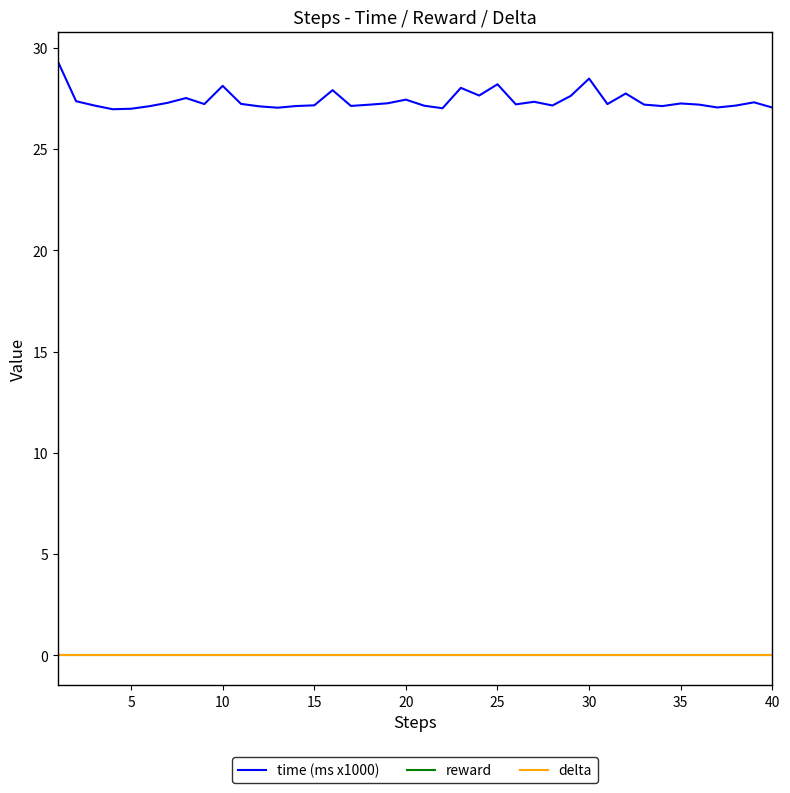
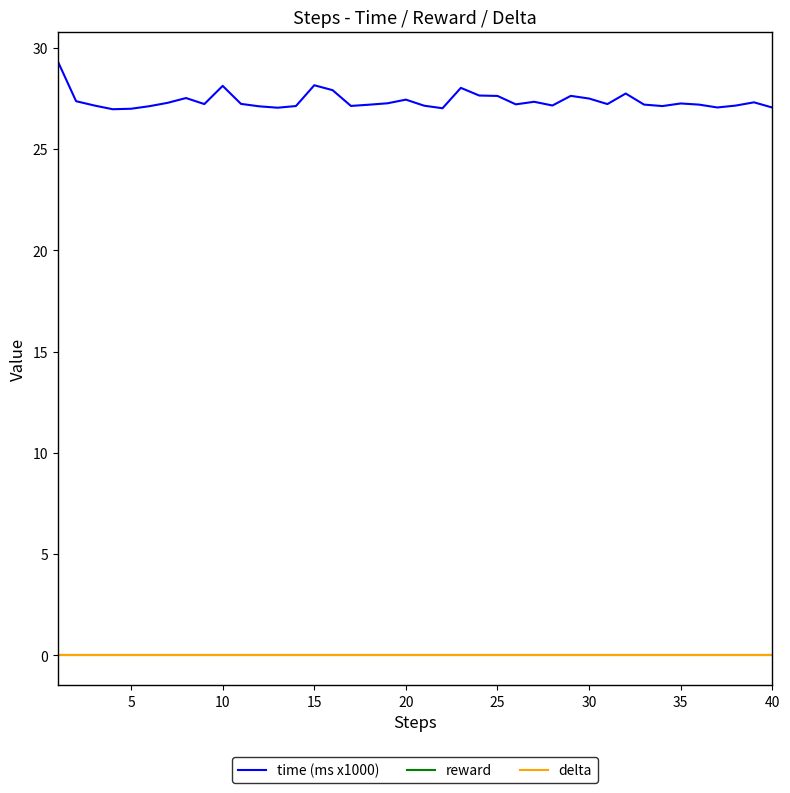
  {
    "time (ms x1000)": {
      "5": 27.0,
      "10": 28.1,
-     "15": 27.2,
+     "15": 28.2,
      "20": 27.4,
-     "25": 28.2,
-     "30": 28.5,
+     "25": 27.6,
+     "30": 27.5,
      "35": 27.3,
      "40": 27.1
    },
    "delta": {
      "5": 0.0,
      "10": 0.0,
      "15": 0.0,
      "20": 0.0,
      "25": 0.0,
      "30": 0.0,
      "35": 0.0,
      "40": 0.0
    }
  }
